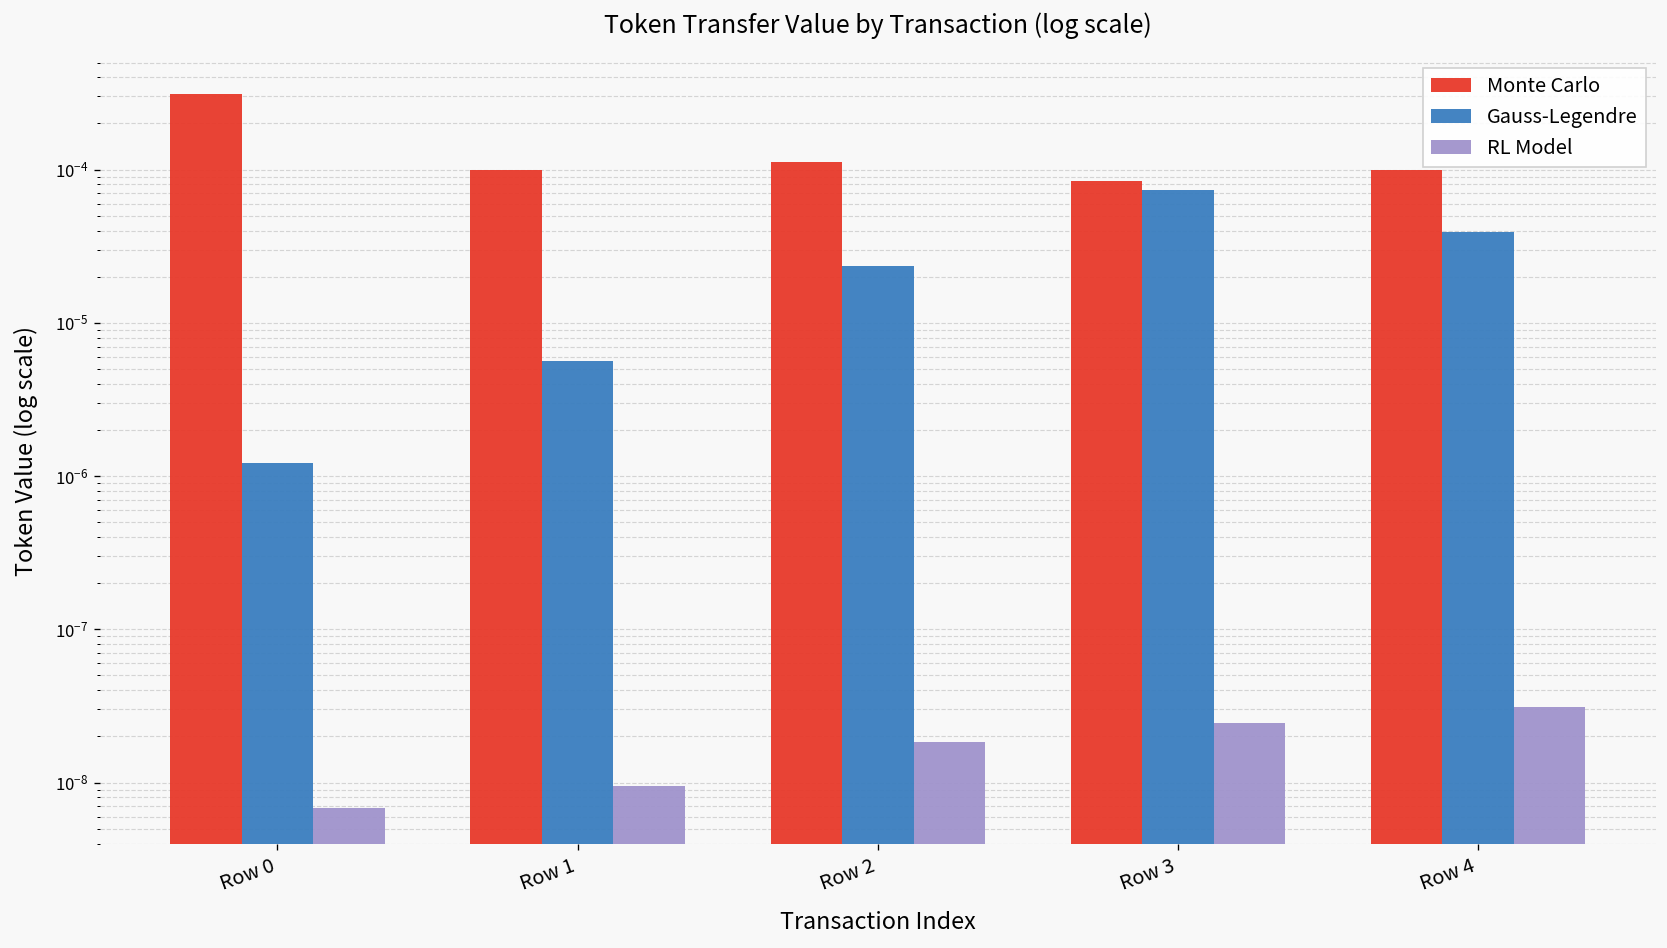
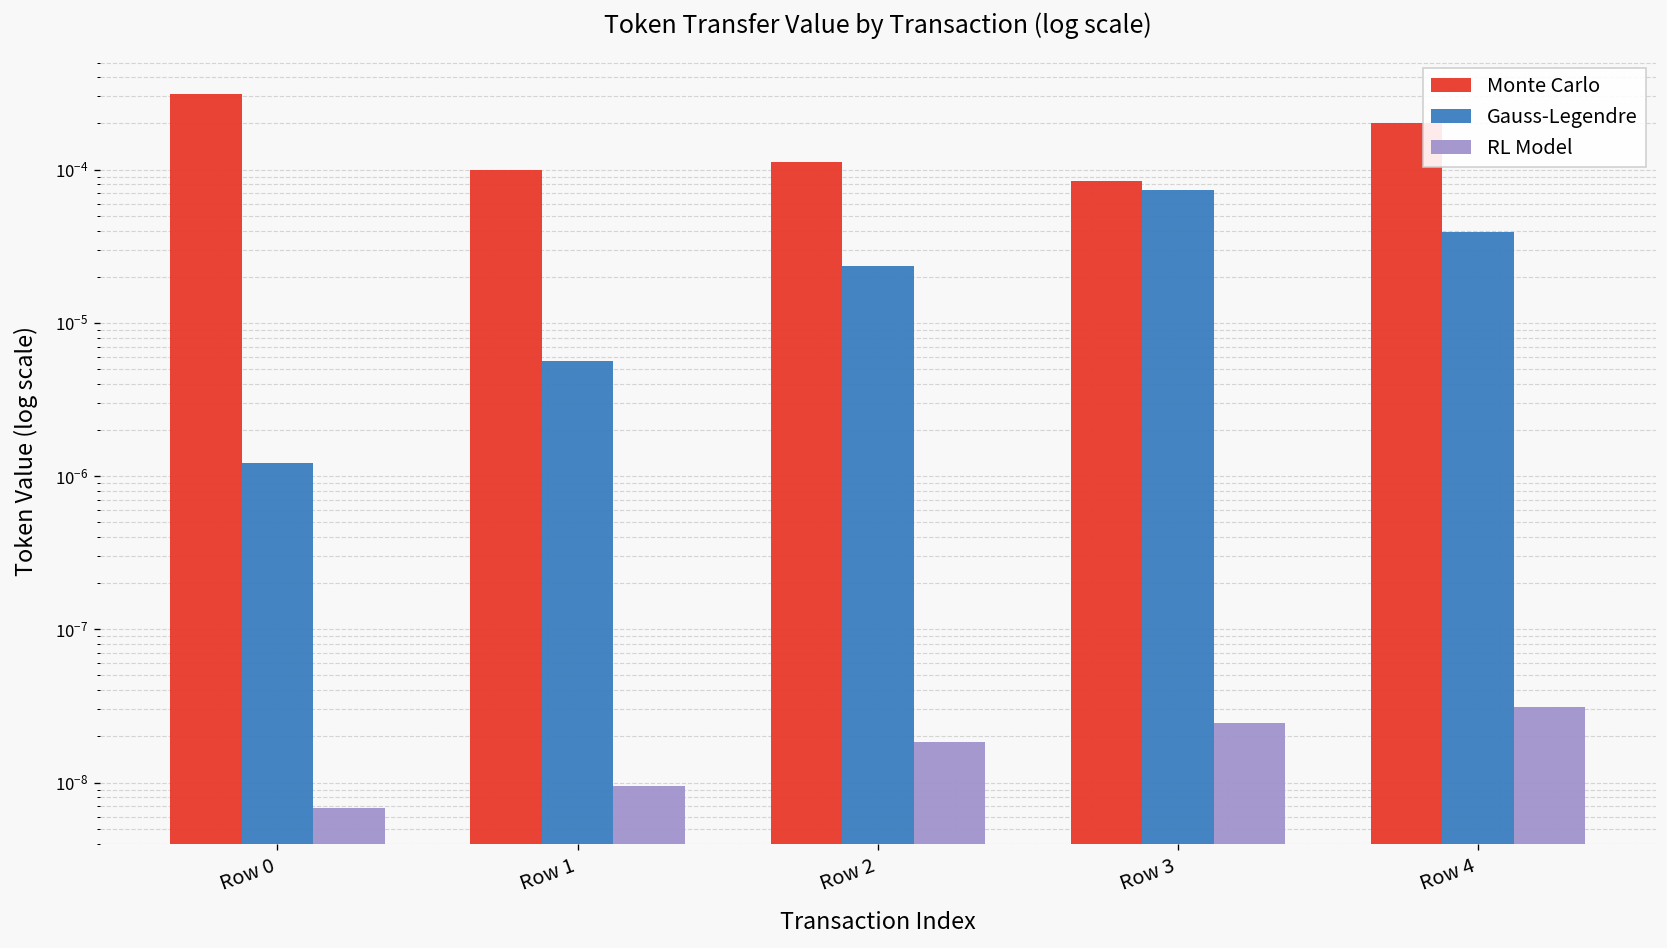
  {
    "Monte Carlo": {
      "Row 0": 0.0003,
      "Row 1": 0.0001,
      "Row 2": 0.00011,
      "Row 3": 0.00008,
-     "Row 4": 0.0001
+     "Row 4": 0.0002
    },
    "Gauss-Legendre": {
      "Row 0": 0.0000012,
      "Row 1": 0.000006,
      "Row 2": 0.000023,
      "Row 3": 0.00007,
      "Row 4": 0.000039
    },
    "RL Model": {
      "Row 0": 0.000000007,
      "Row 1": 0.000000010,
      "Row 2": 0.000000019,
      "Row 3": 0.000000025,
      "Row 4": 0.000000031
    }
  }
